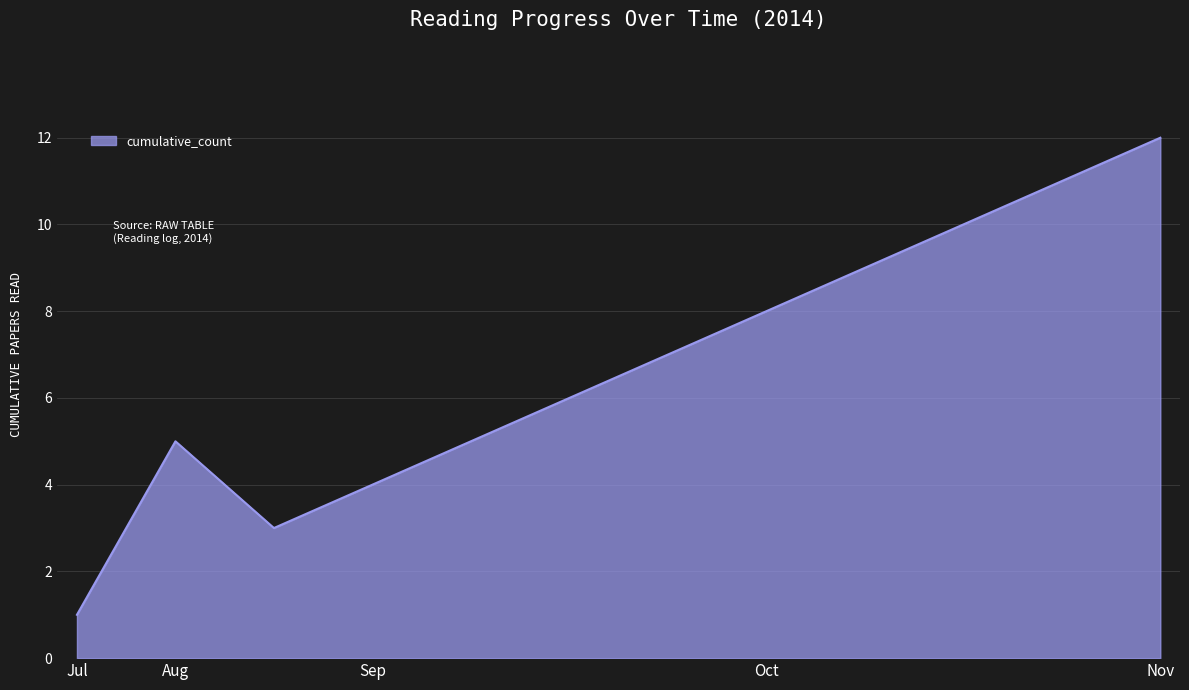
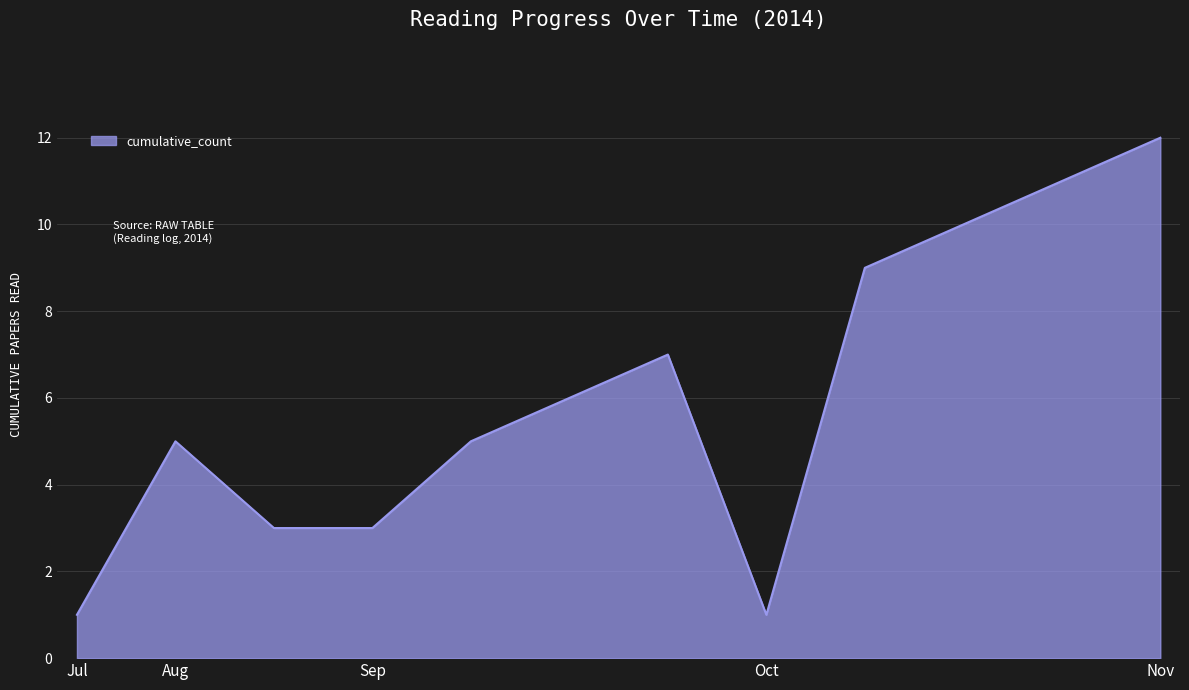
  {
    "Jul": 1,
    "Aug": 5,
-   "Sep": 4,
-   "Oct": 8,
+   "Sep": 3,
+   "Oct": 1,
    "Nov": 12
  }
